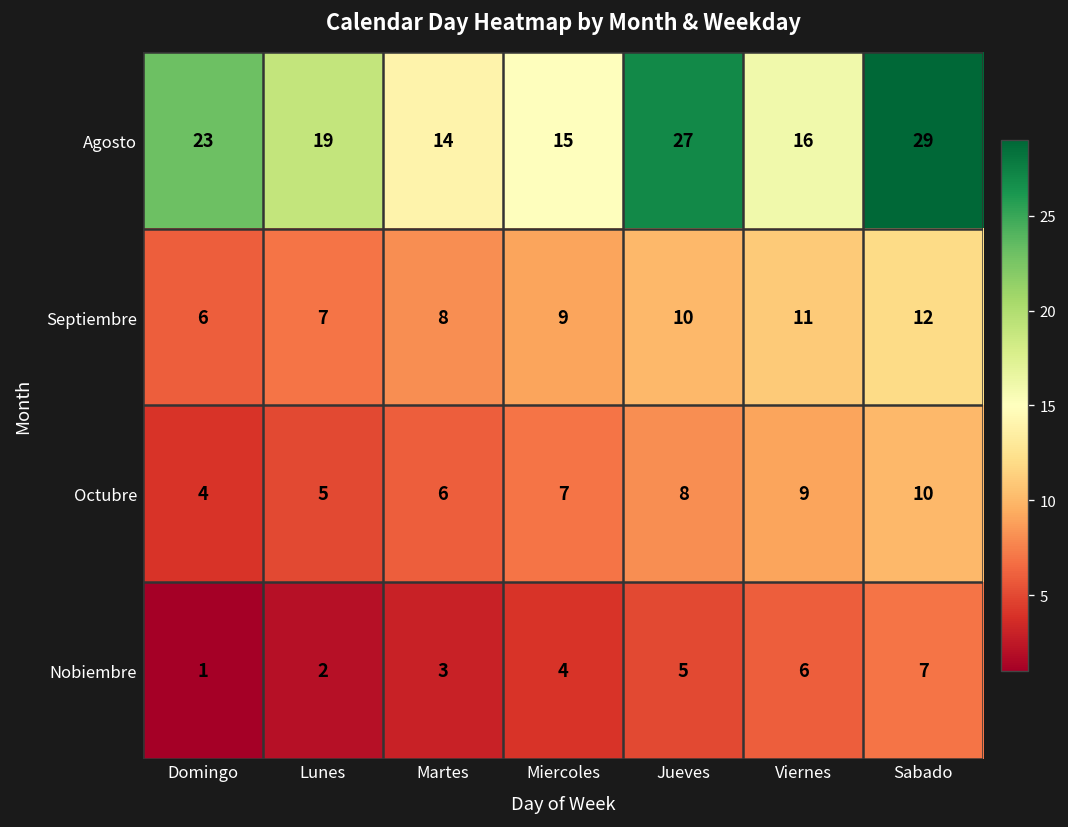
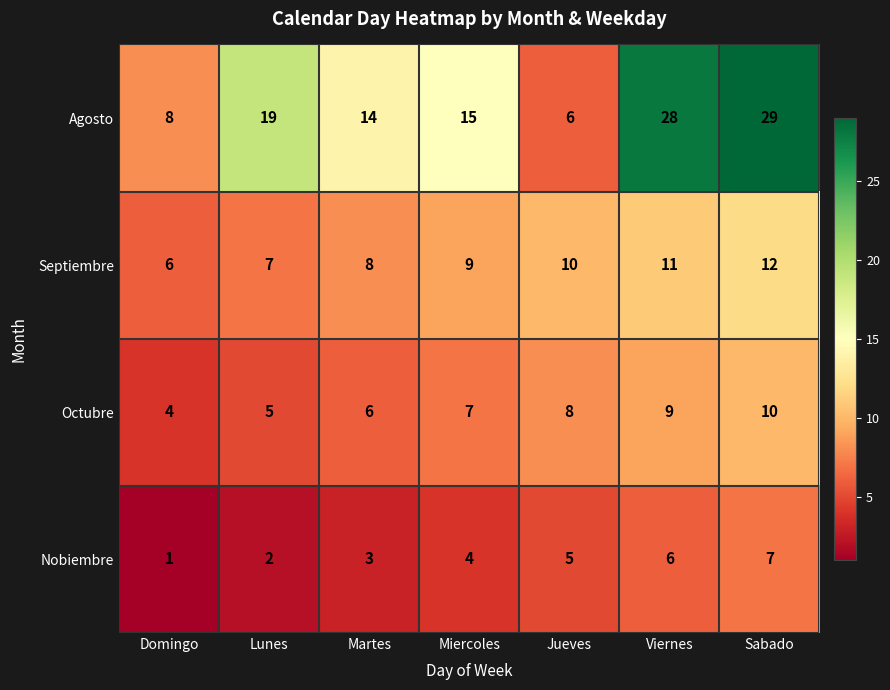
  {
    "Agosto": {
-     "Domingo": 23,
+     "Domingo": 8,
      "Lunes": 19,
      "Martes": 14,
      "Miercoles": 15,
-     "Jueves": 27,
-     "Viernes": 16,
+     "Jueves": 6,
+     "Viernes": 28,
      "Sabado": 29
    },
    "Septiembre": {
      "Domingo": 6,
      "Lunes": 7,
      "Martes": 8,
      "Miercoles": 9,
      "Jueves": 10,
      "Viernes": 11,
      "Sabado": 12
    },
    "Octubre": {
      "Domingo": 4,
      "Lunes": 5,
      "Martes": 6,
      "Miercoles": 7,
      "Jueves": 8,
      "Viernes": 9,
      "Sabado": 10
    },
    "Nobiembre": {
      "Domingo": 1,
      "Lunes": 2,
      "Martes": 3,
      "Miercoles": 4,
      "Jueves": 5,
      "Viernes": 6,
      "Sabado": 7
    }
  }
